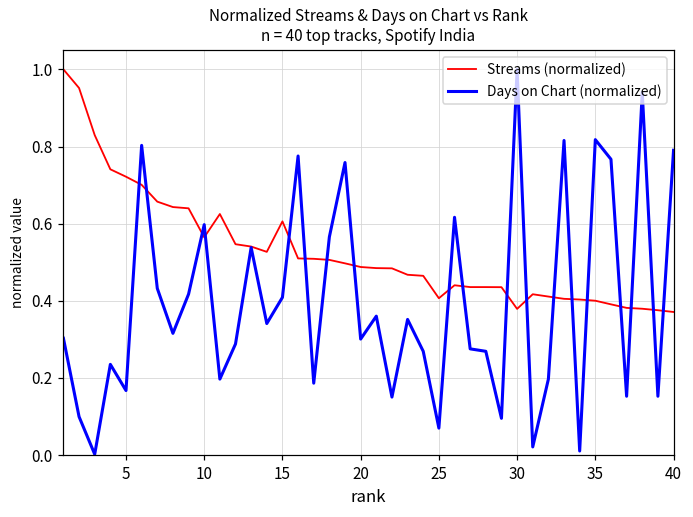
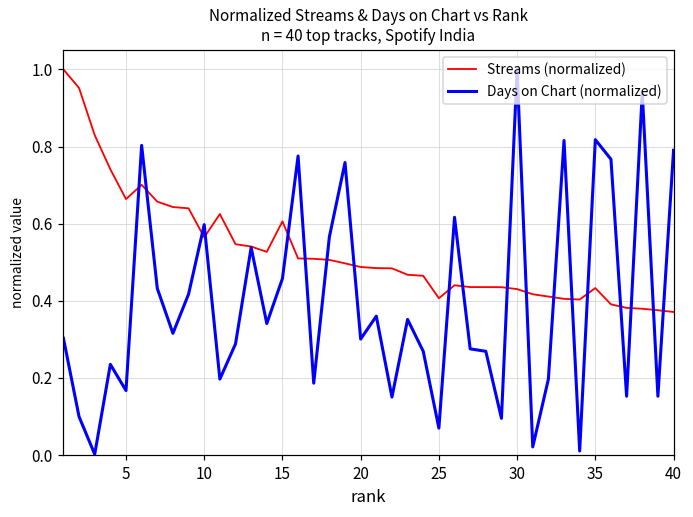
  {
    "Streams (normalized)": {
-     "5": 0.72,
+     "5": 0.66,
      "10": 0.56,
      "15": 0.61,
      "20": 0.49,
      "25": 0.41,
-     "30": 0.38,
-     "35": 0.40,
+     "30": 0.43,
+     "35": 0.43,
      "40": 0.37
    },
    "Days on Chart (normalized)": {
      "5": 0.17,
      "10": 0.60,
-     "15": 0.41,
+     "15": 0.46,
      "20": 0.30,
      "25": 0.07,
      "35": 0.82,
      "40": 0.79
    }
  }
